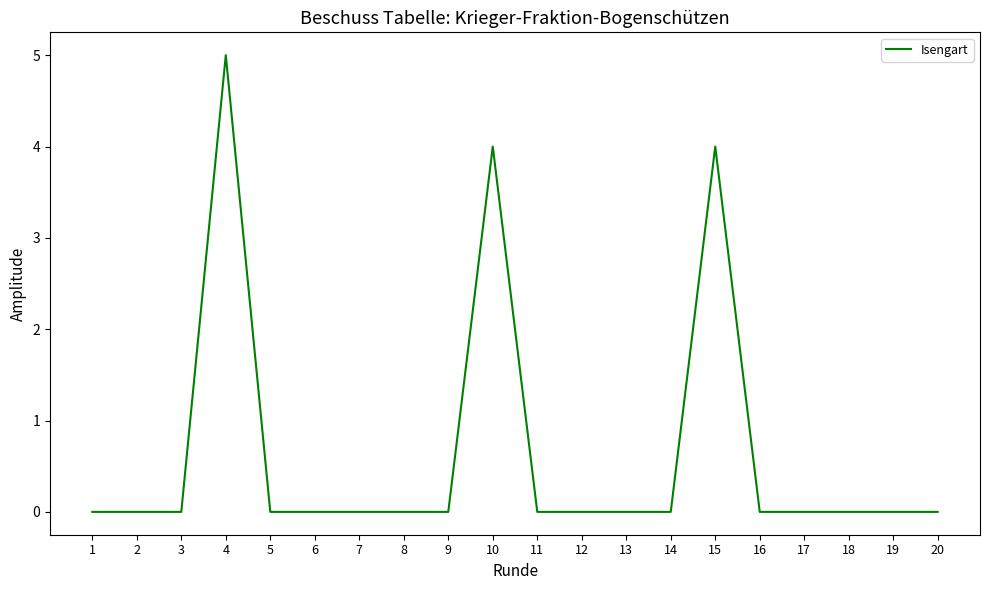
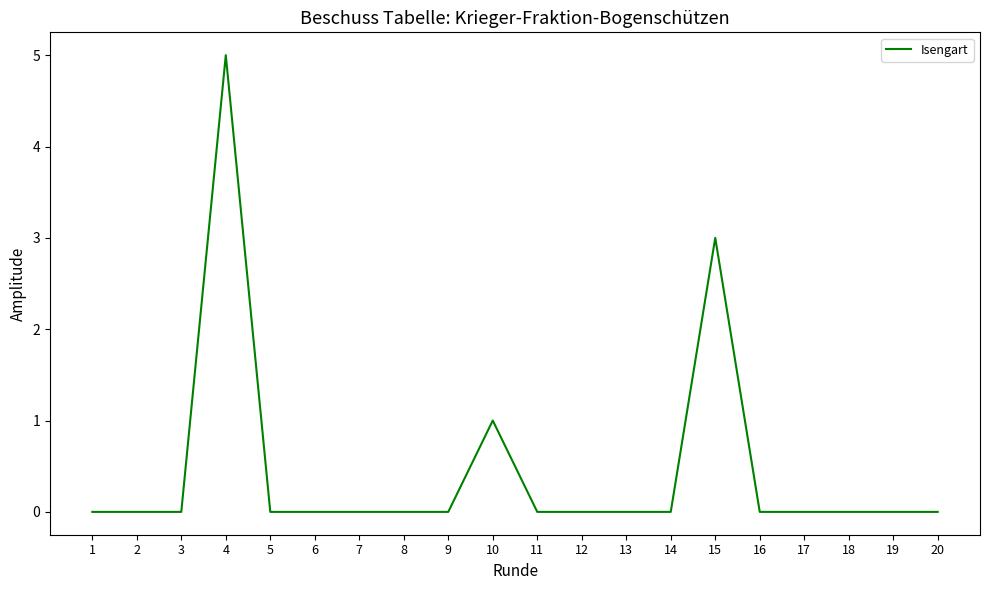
  {
    "1": 0,
    "2": 0,
    "3": 0,
    "4": 5,
    "5": 0,
    "6": 0,
    "7": 0,
    "8": 0,
    "9": 0,
-   "10": 4,
+   "10": 1,
    "11": 0,
    "12": 0,
    "13": 0,
    "14": 0,
-   "15": 4,
+   "15": 3,
    "16": 0,
    "17": 0,
    "18": 0,
    "19": 0,
    "20": 0
  }
